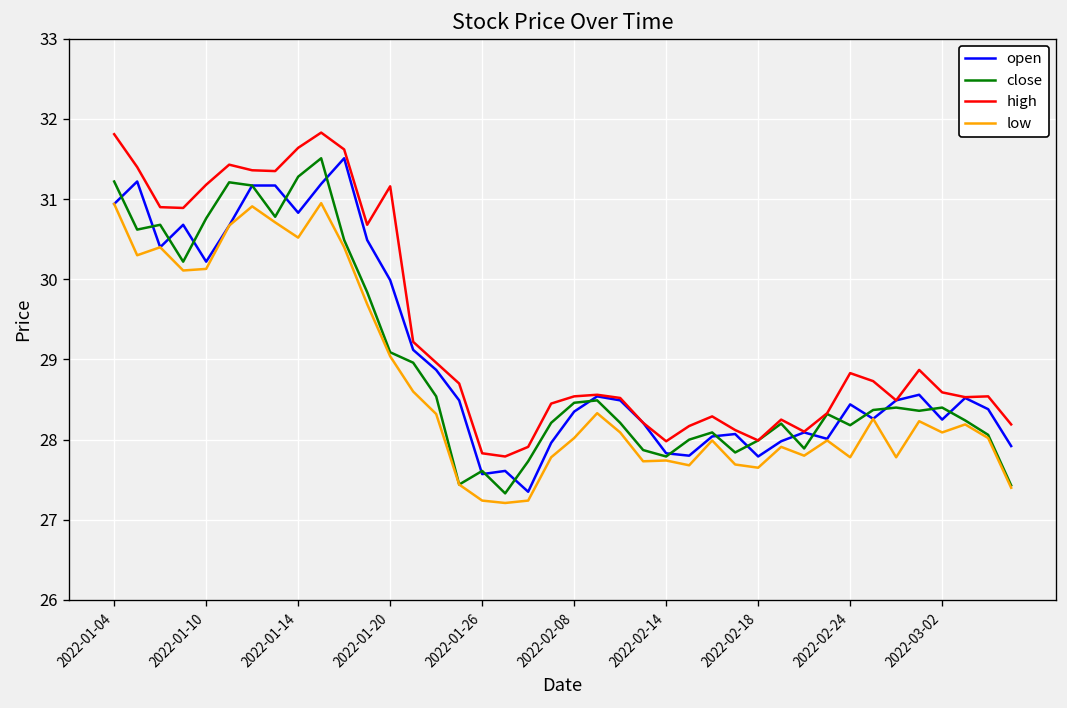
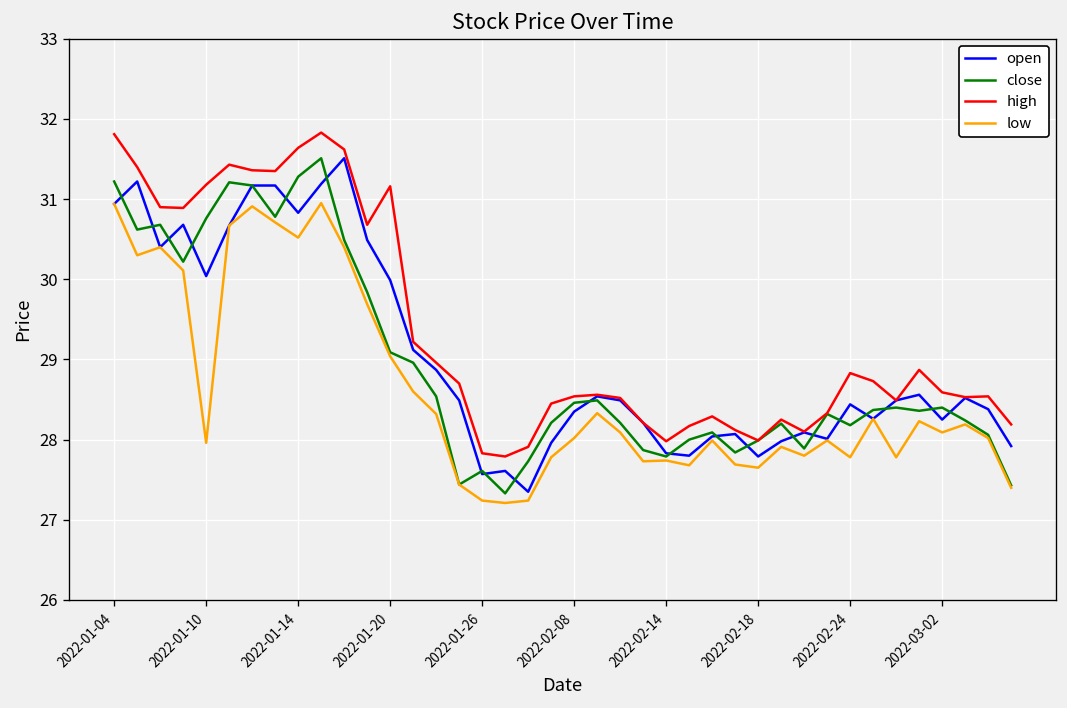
  {
    "open": {
-     "2022-01-10": 30.2,
+     "2022-01-10": 30.0,
      "2022-01-14": 30.8,
      "2022-01-20": 30.0,
      "2022-01-26": 27.6,
      "2022-02-08": 28.4,
      "2022-02-14": 27.8,
      "2022-02-18": 27.8,
      "2022-02-24": 28.4,
      "2022-03-02": 28.3
    },
    "close": {
      "2022-01-04": 31.2,
      "2022-01-10": 30.8,
      "2022-01-14": 31.3,
      "2022-01-20": 29.1,
      "2022-01-26": 27.6,
      "2022-02-08": 28.5,
      "2022-02-14": 27.8,
      "2022-02-24": 28.2,
      "2022-03-02": 28.4
    },
    "high": {
      "2022-01-04": 31.8,
      "2022-01-10": 31.2,
      "2022-01-14": 31.6,
      "2022-01-20": 31.2,
      "2022-01-26": 27.8,
      "2022-02-08": 28.5,
      "2022-02-14": 28.0,
      "2022-02-24": 28.8,
      "2022-03-02": 28.6
    },
    "low": {
-     "2022-01-10": 30.1,
+     "2022-01-10": 28.0,
      "2022-01-14": 30.5,
      "2022-01-20": 29.0,
      "2022-01-26": 27.2,
      "2022-02-08": 28.0,
      "2022-02-14": 27.7,
      "2022-02-18": 27.7,
      "2022-02-24": 27.8,
      "2022-03-02": 28.1
    }
  }
